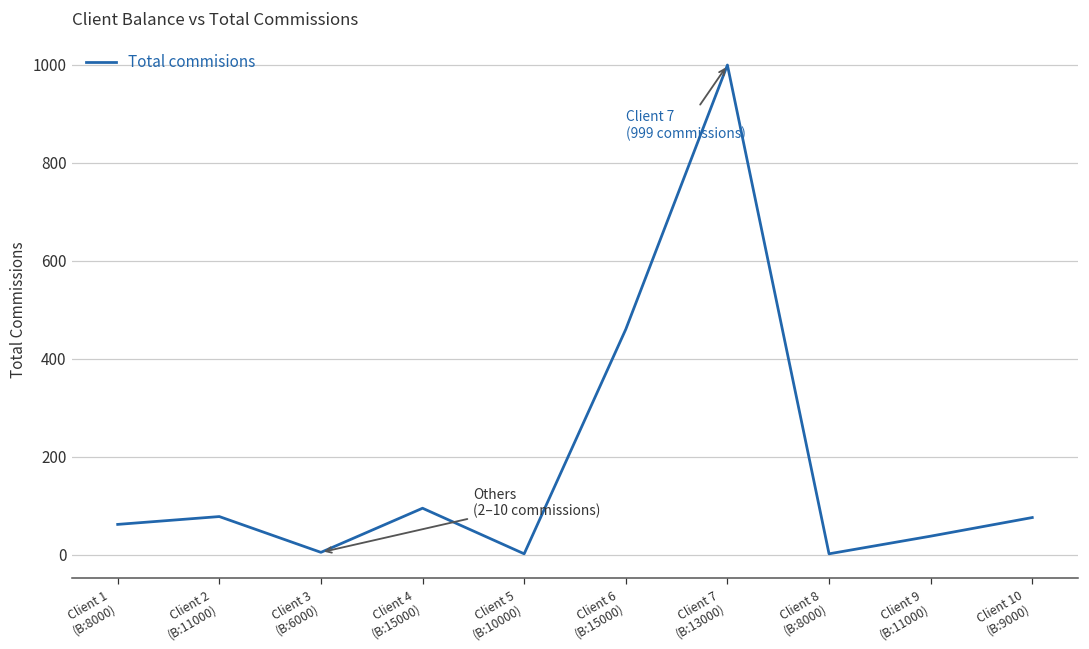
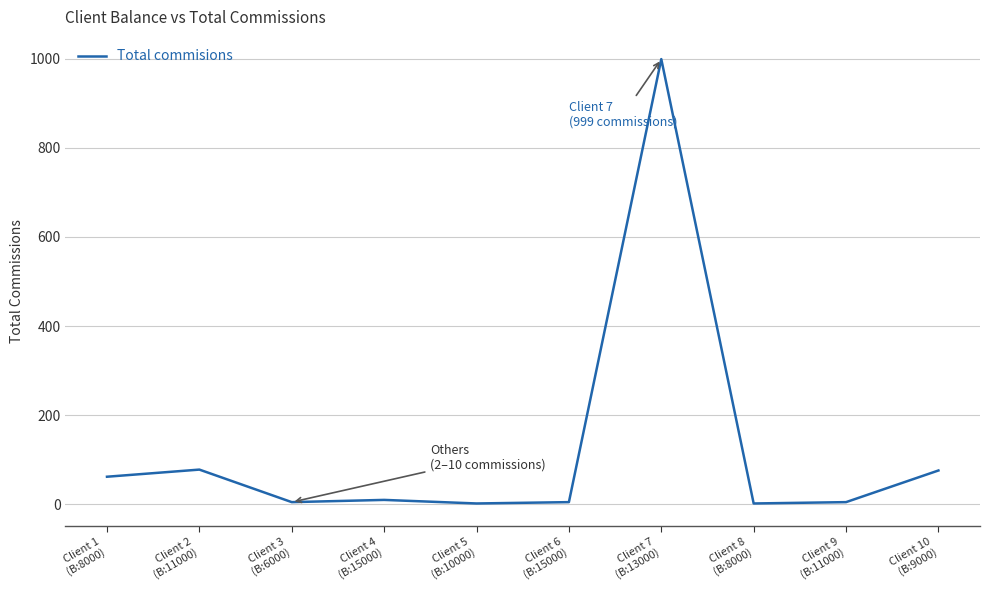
  {
    "Client 1 (B:8000)": 60,
    "Client 2 (B:11000)": 80,
    "Client 3 (B:6000)": 10,
-   "Client 4 (B:15000)": 100,
+   "Client 4 (B:15000)": 10,
    "Client 5 (B:10000)": 0,
-   "Client 6 (B:15000)": 460,
+   "Client 6 (B:15000)": 10,
    "Client 8 (B:8000)": 0,
-   "Client 9 (B:11000)": 40,
+   "Client 9 (B:11000)": 10,
    "Client 10 (B:9000)": 80
  }
